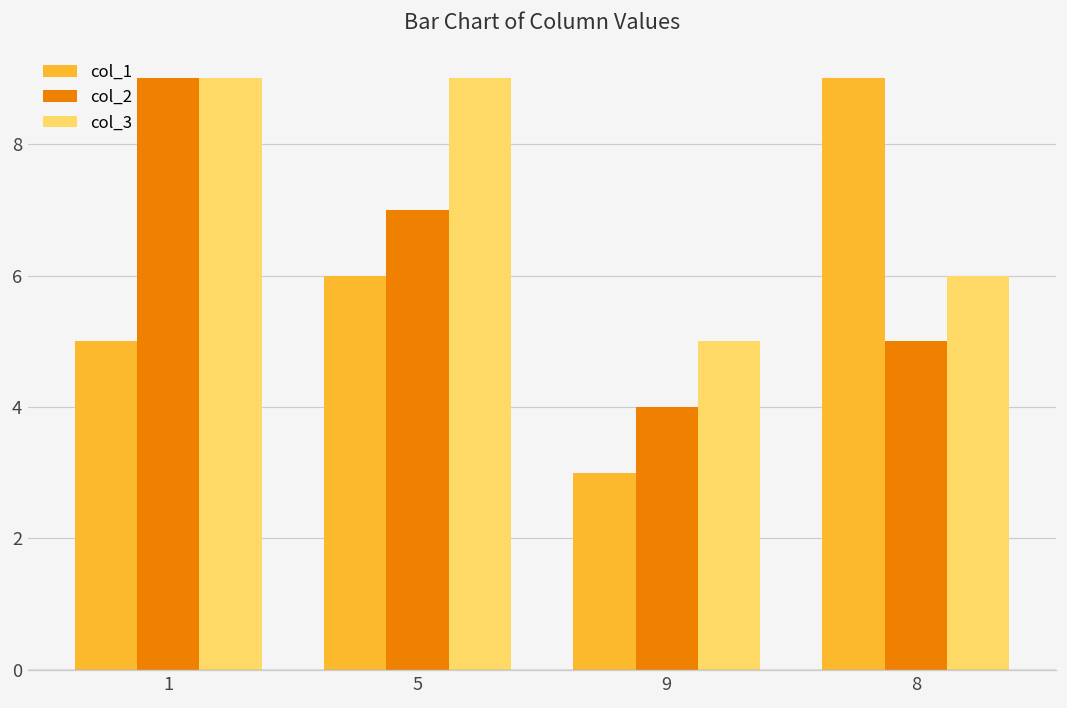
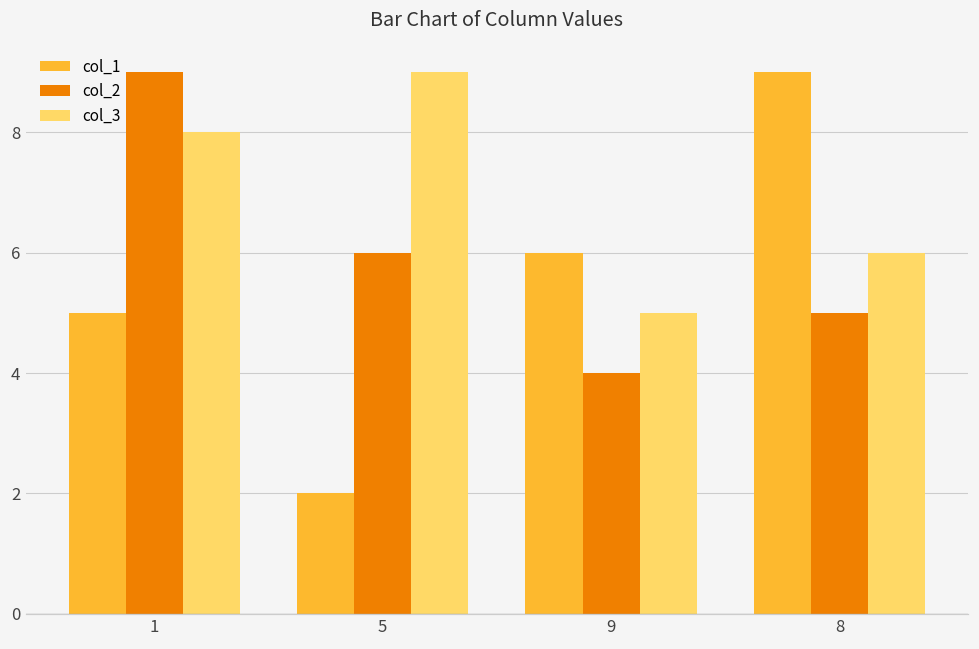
  {
    "col_1": {
      "1": 5,
-     "5": 6,
-     "9": 3,
+     "5": 2,
+     "9": 6,
      "8": 9
    },
    "col_2": {
      "1": 9,
-     "5": 7,
+     "5": 6,
      "9": 4,
      "8": 5
    },
    "col_3": {
-     "1": 9,
+     "1": 8,
      "5": 9,
      "9": 5,
      "8": 6
    }
  }
